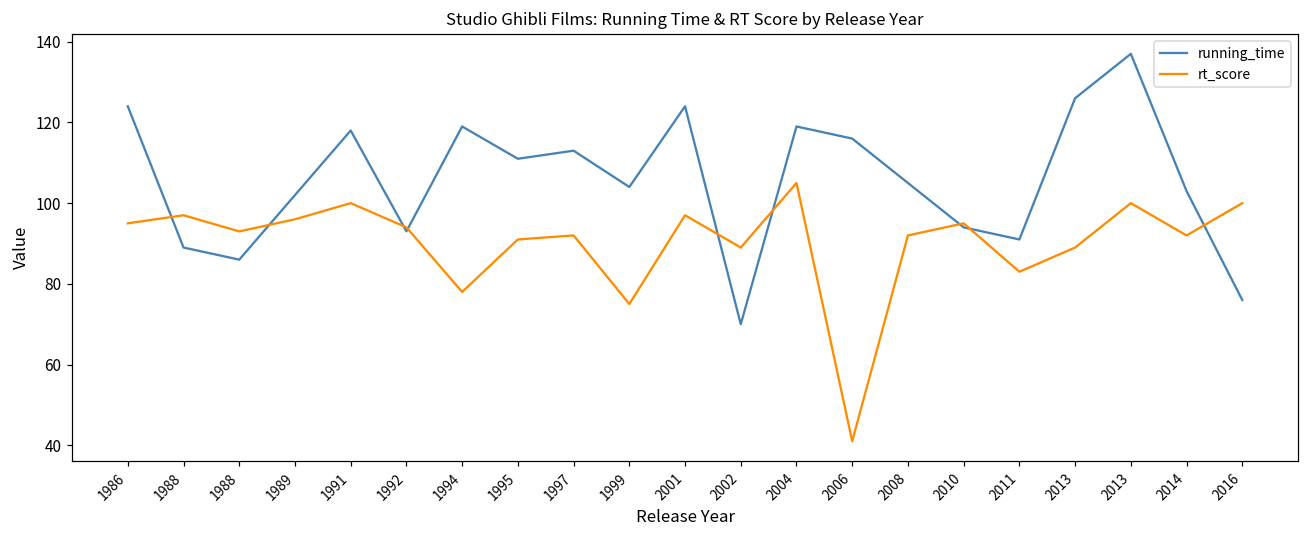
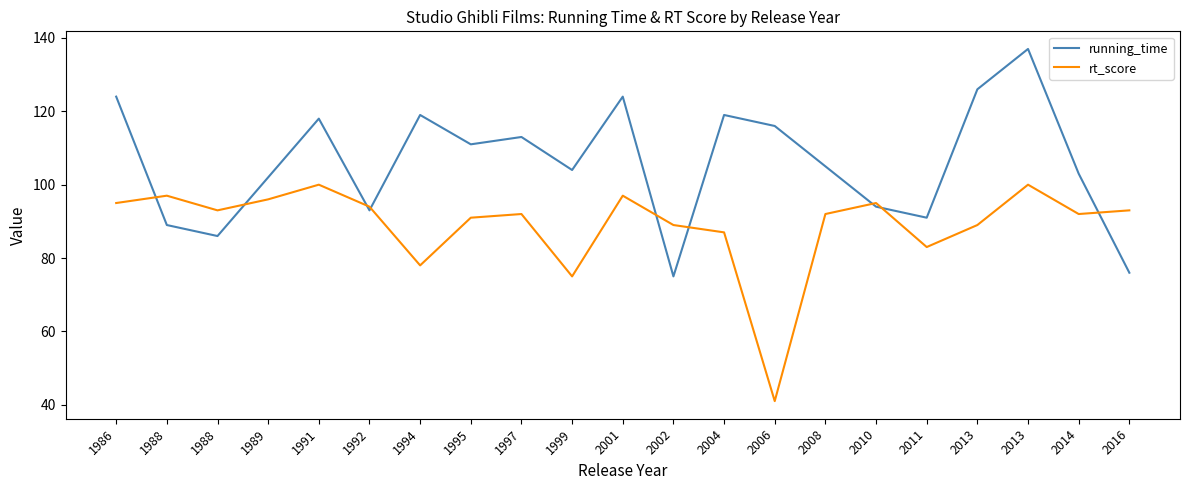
  {
    "running_time": {
      "1986": 124,
      "1989": 102,
      "1991": 118,
      "1992": 93,
      "1994": 119,
      "1995": 111,
      "1997": 113,
      "1999": 104,
      "2001": 124,
-     "2002": 70,
+     "2002": 75,
      "2004": 119,
      "2006": 116,
      "2008": 105,
      "2010": 94,
      "2011": 91,
      "2014": 103,
      "2016": 76
    },
    "rt_score": {
      "1986": 95,
      "1989": 96,
      "1991": 100,
      "1992": 94,
      "1994": 78,
      "1995": 91,
      "1997": 92,
      "1999": 75,
      "2001": 97,
      "2002": 89,
-     "2004": 105,
+     "2004": 87,
      "2006": 41,
      "2008": 92,
      "2010": 95,
      "2011": 83,
      "2014": 92,
-     "2016": 100
+     "2016": 93
    }
  }
